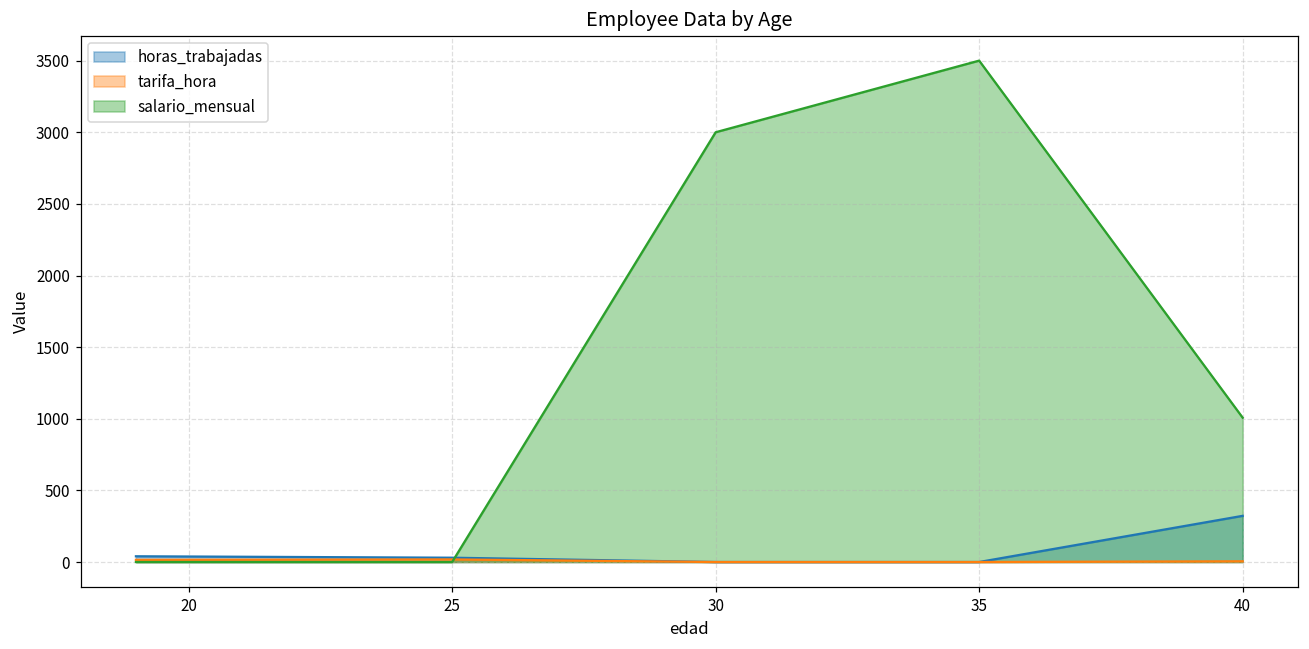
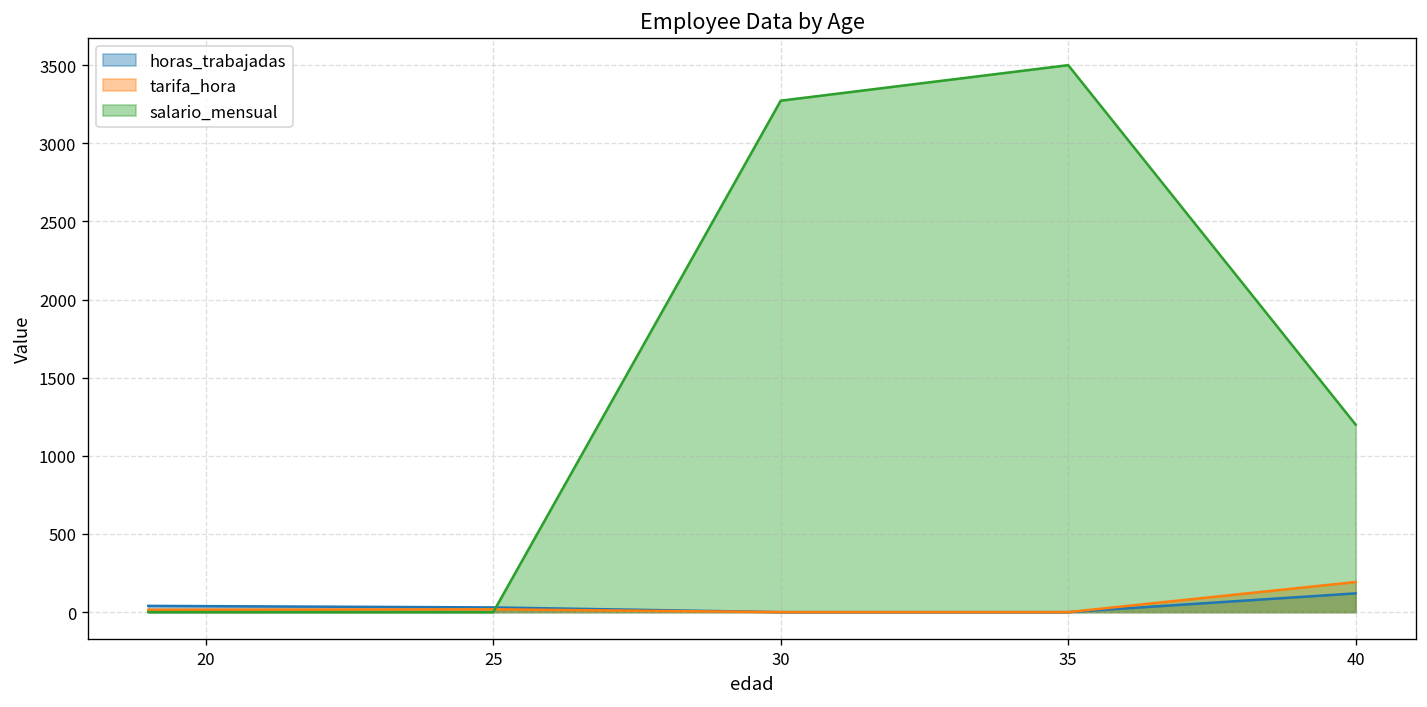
  {
    "horas_trabajadas": {
-     "40": 320
+     "40": 120
    },
    "tarifa_hora": {
-     "40": 10
+     "40": 190
    },
    "salario_mensual": {
-     "30": 3000,
+     "30": 3270,
      "35": 3500,
-     "40": 1010
+     "40": 1200
    }
  }
